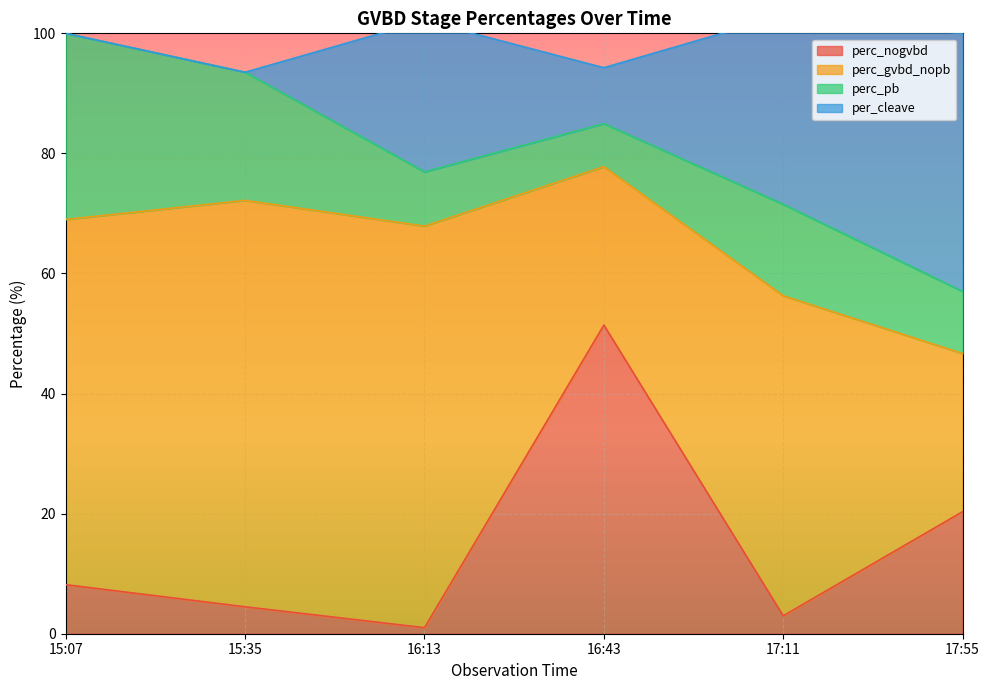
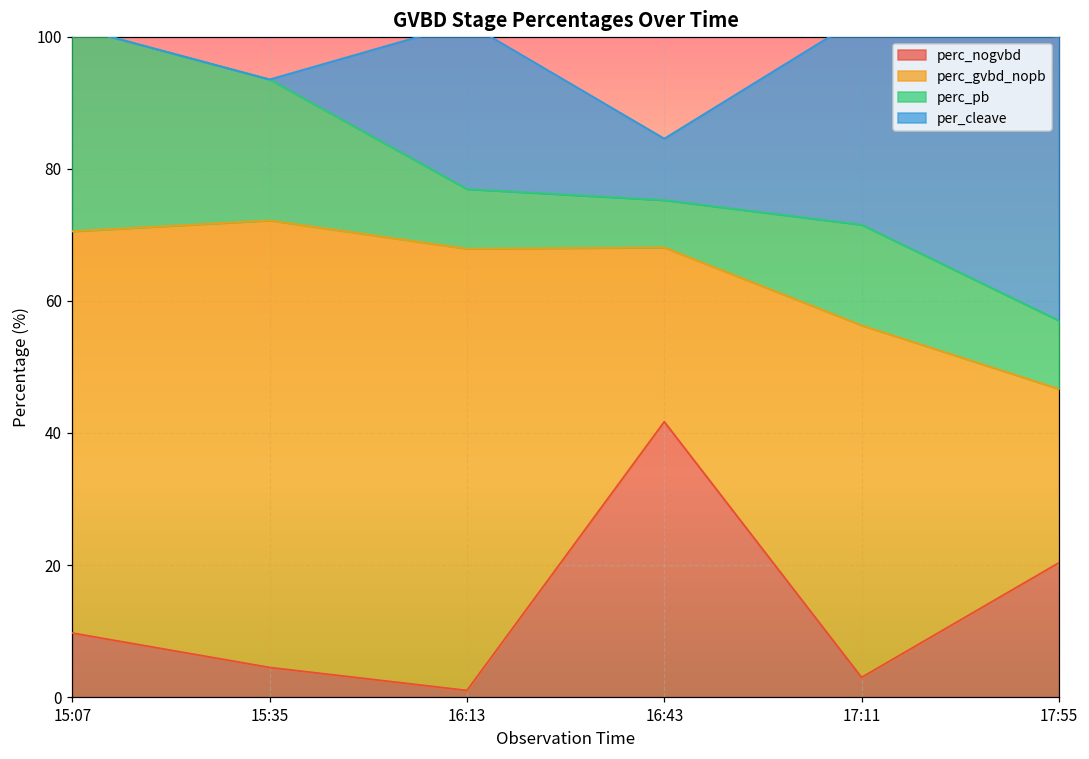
  {
    "perc_nogvbd": {
-     "15:07": 8,
+     "15:07": 10,
      "15:35": 4,
      "16:13": 1,
-     "16:43": 51,
+     "16:43": 42,
      "17:11": 3,
      "17:55": 20
    },
    "perc_gvbd_nopb": {
      "15:07": 61,
      "15:35": 68,
      "16:13": 67,
      "16:43": 26,
      "17:11": 53,
      "17:55": 26
    },
    "perc_pb": {
      "16:13": 9,
      "16:43": 7,
      "17:11": 15,
      "17:55": 10
    },
    "per_cleave": {
      "16:43": 9,
      "17:55": 43
    }
  }
